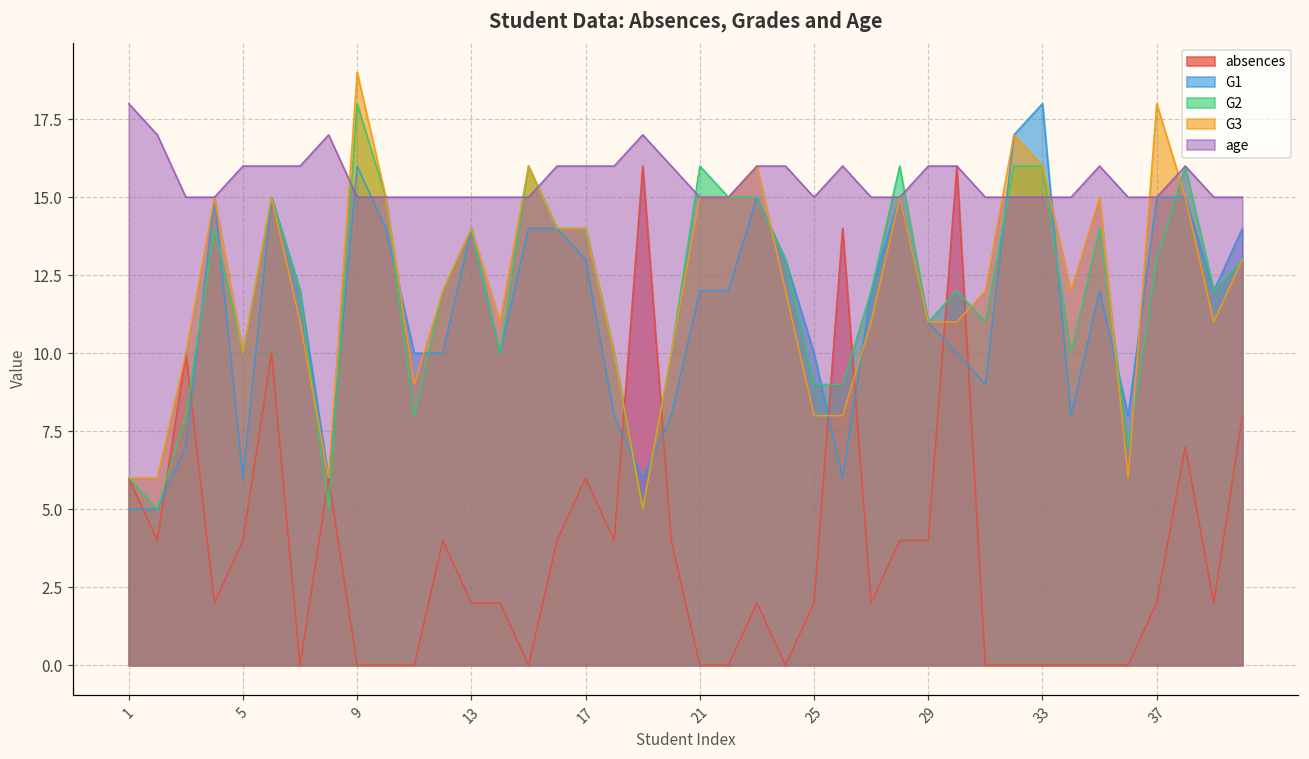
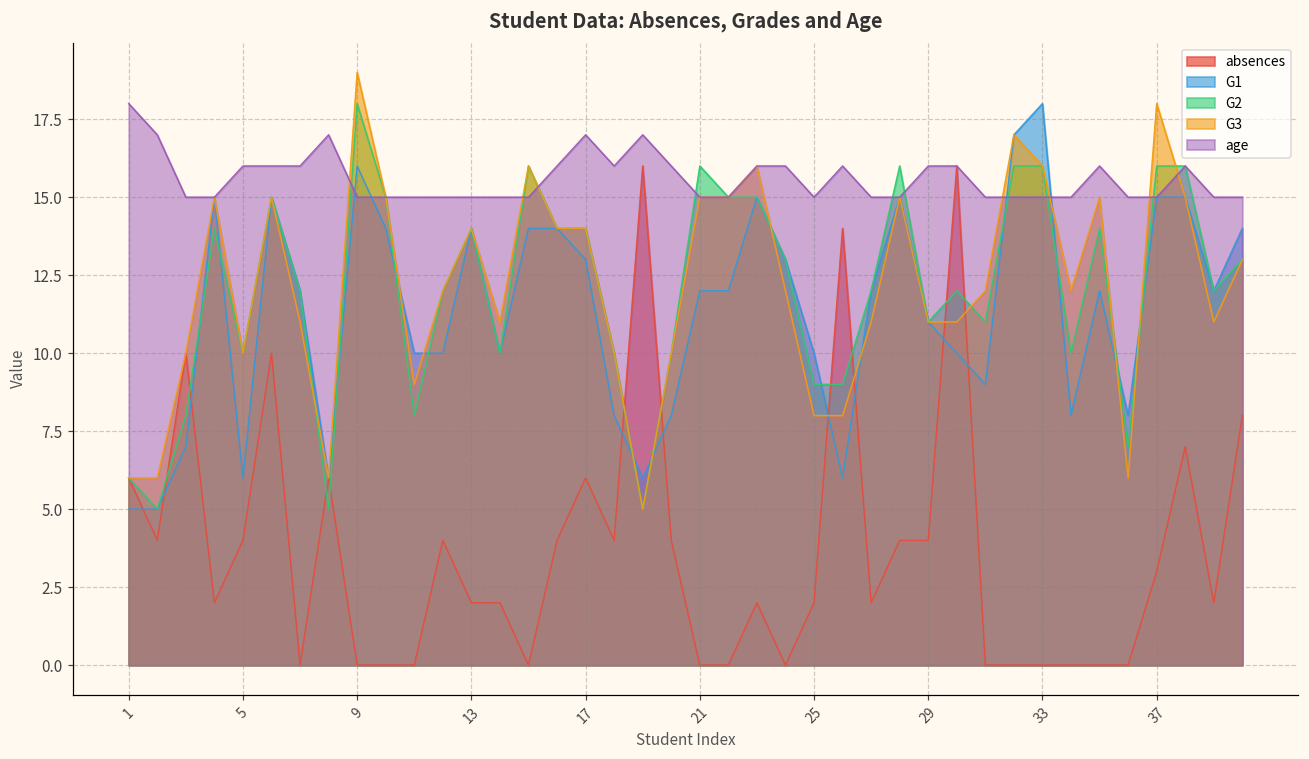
  {
    "absences": {
      "5": 4,
      "9": 0,
      "13": 2,
      "17": 6,
      "21": 0,
      "25": 2,
      "29": 4,
      "33": 0,
-     "37": 2
+     "37": 3
    },
    "G1": {
      "1": 5,
      "5": 6,
      "9": 16,
      "17": 13,
      "21": 12,
      "25": 10,
      "33": 18
    },
    "G2": {
      "9": 18,
      "21": 16,
      "25": 9,
-     "37": 13
+     "37": 16
    },
    "G3": {
      "9": 19,
      "25": 8,
      "37": 18
    },
    "age": {
      "1": 18,
      "5": 16,
      "9": 15,
      "13": 15,
-     "17": 16,
+     "17": 17,
      "25": 15,
      "29": 16,
      "33": 15
    }
  }
